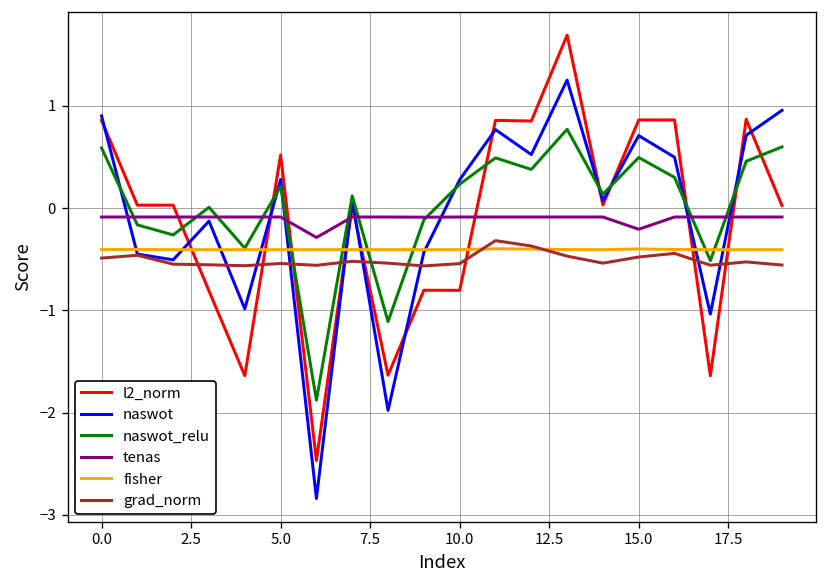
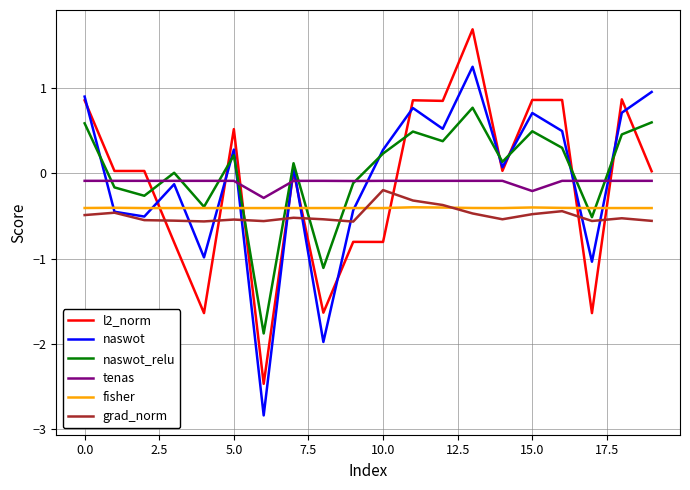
  {
    "l2_norm": {
      "0.0": 0.9,
      "5.0": 0.5,
      "10.0": -0.8,
      "15.0": 0.9
    },
    "naswot": {
      "0.0": 0.9,
      "5.0": 0.3,
      "10.0": 0.3,
      "15.0": 0.7
    },
    "naswot_relu": {
      "0.0": 0.6,
      "5.0": 0.2,
      "10.0": 0.2,
      "15.0": 0.5
    },
    "tenas": {
      "0.0": -0.1,
      "5.0": -0.1,
      "10.0": -0.1,
      "15.0": -0.2
    },
    "fisher": {
      "0.0": -0.4,
      "5.0": -0.4,
      "10.0": -0.4,
      "15.0": -0.4
    },
    "grad_norm": {
      "0.0": -0.5,
      "5.0": -0.5,
-     "10.0": -0.5,
+     "10.0": -0.2,
      "15.0": -0.5
    }
  }
